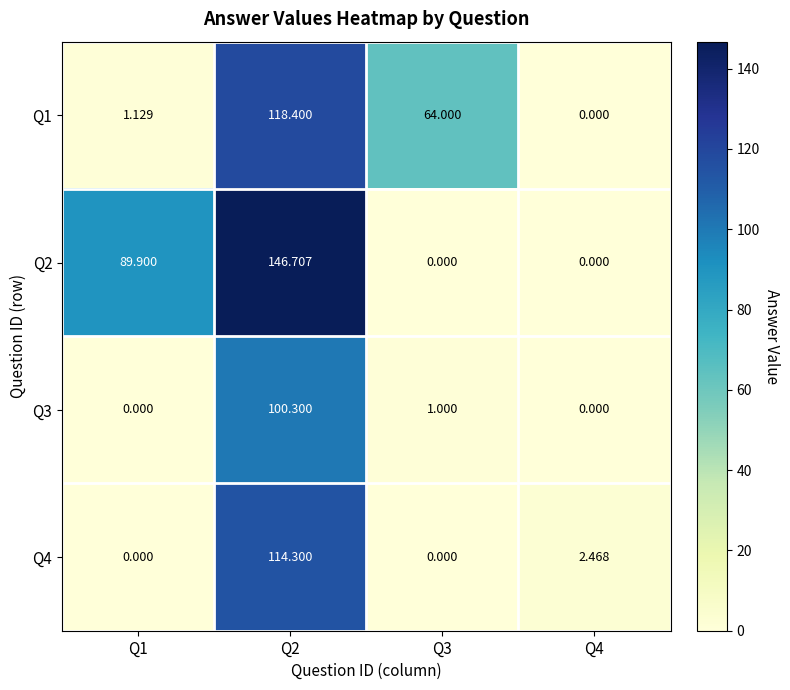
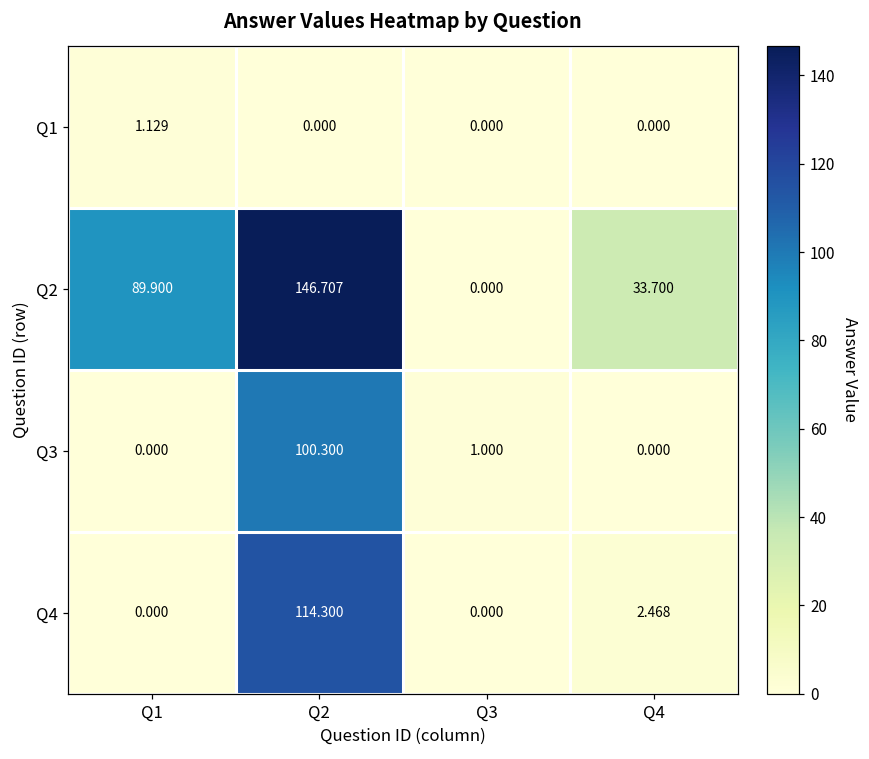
  {
    "Q1": {
      "Q1": 1.129,
-     "Q2": 118.400,
-     "Q3": 64.000,
+     "Q2": 0.000,
+     "Q3": 0.000,
      "Q4": 0.000
    },
    "Q2": {
      "Q1": 89.900,
      "Q2": 146.707,
      "Q3": 0.000,
-     "Q4": 0.000
+     "Q4": 33.700
    },
    "Q3": {
      "Q1": 0.000,
      "Q2": 100.300,
      "Q3": 1.000,
      "Q4": 0.000
    },
    "Q4": {
      "Q1": 0.000,
      "Q2": 114.300,
      "Q3": 0.000,
      "Q4": 2.468
    }
  }
